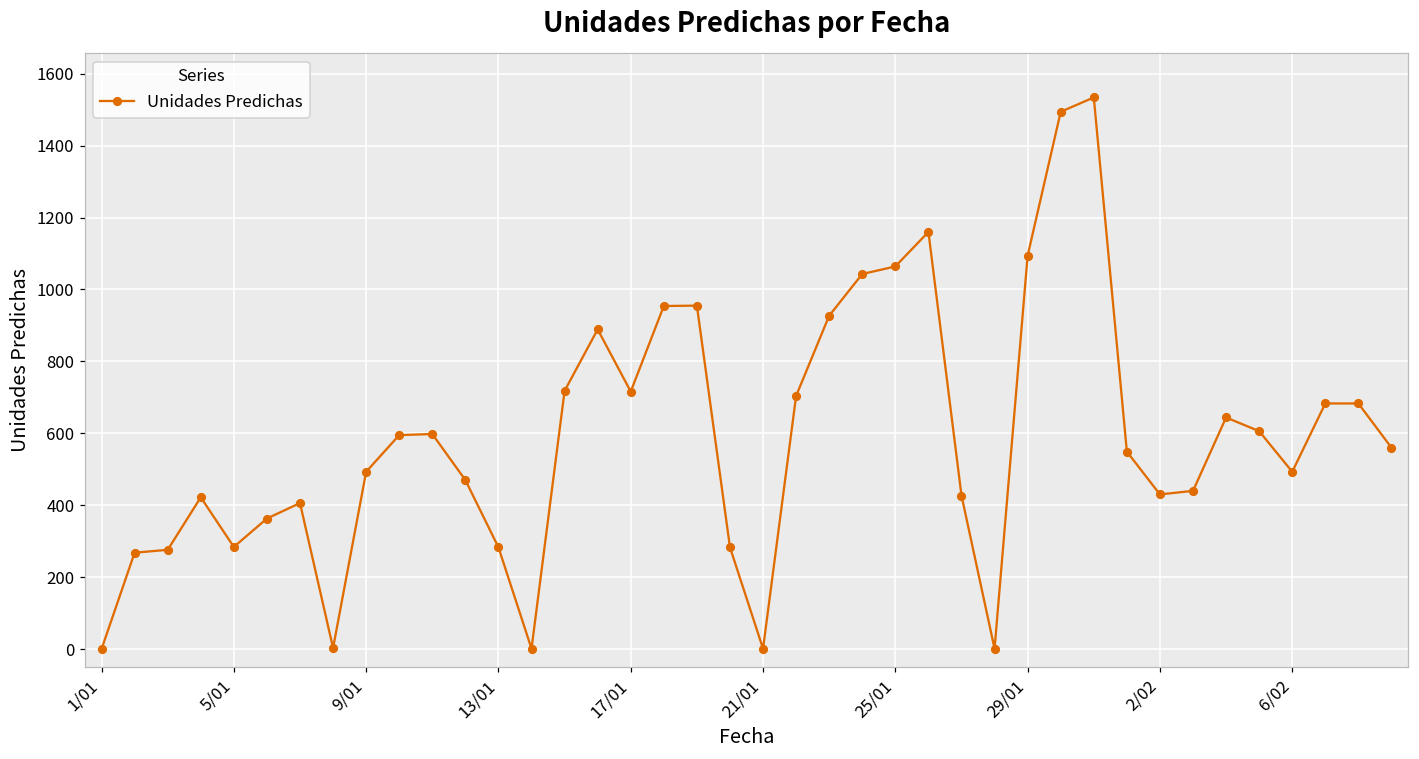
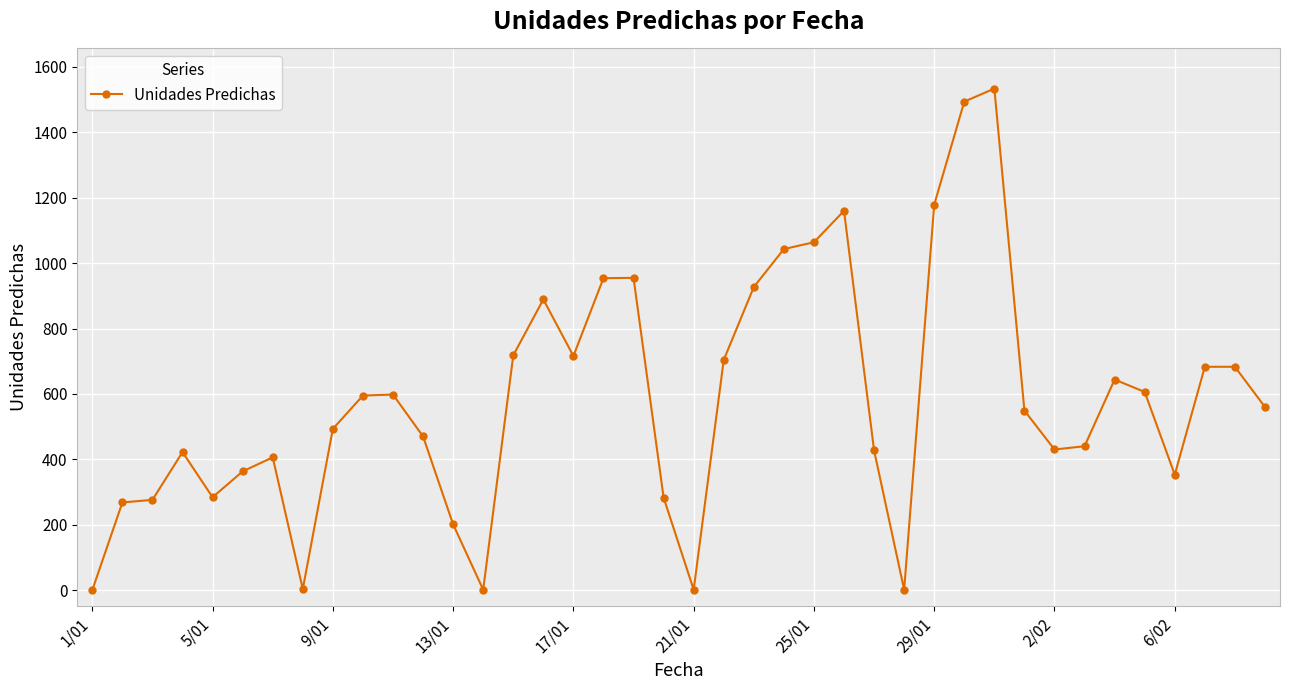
  {
    "1/01": 0,
    "5/01": 280,
    "9/01": 490,
-   "13/01": 280,
+   "13/01": 200,
    "17/01": 720,
    "21/01": 0,
    "25/01": 1060,
-   "29/01": 1090,
+   "29/01": 1180,
    "2/02": 430,
-   "6/02": 490
+   "6/02": 350
  }
